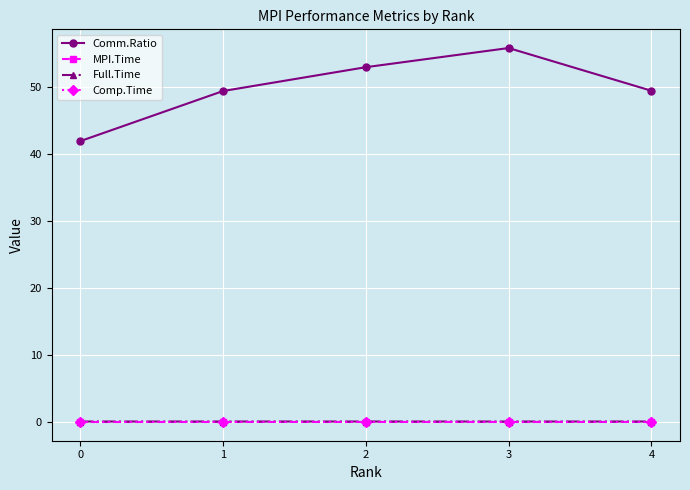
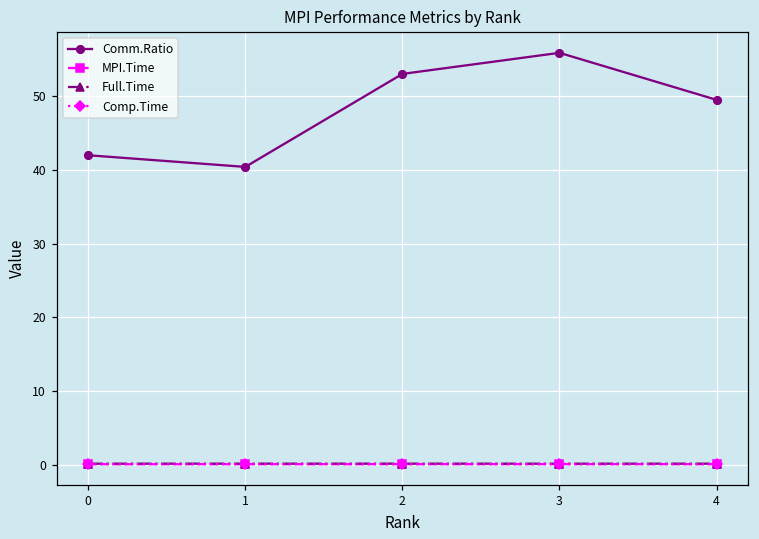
  {
    "Comm.Ratio": {
      "0": 42,
-     "1": 49,
+     "1": 40,
      "2": 53,
      "3": 56,
      "4": 50
    },
    "Comp.Time": {
      "0": 0,
      "1": 0,
      "2": 0,
      "3": 0,
      "4": 0
    }
  }
